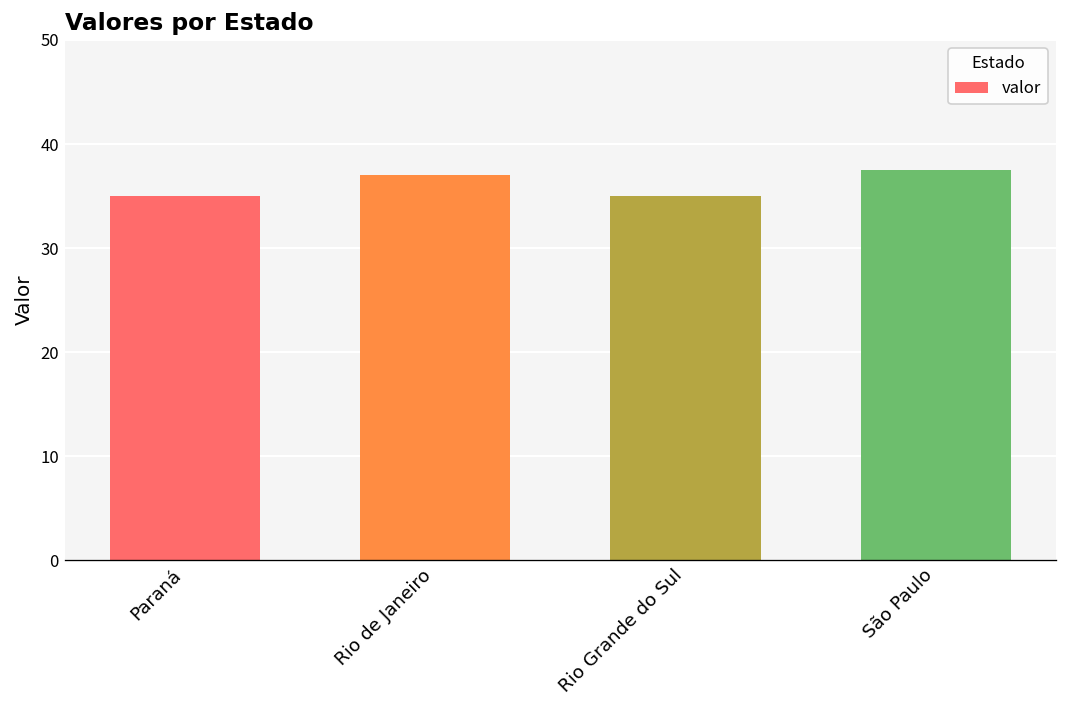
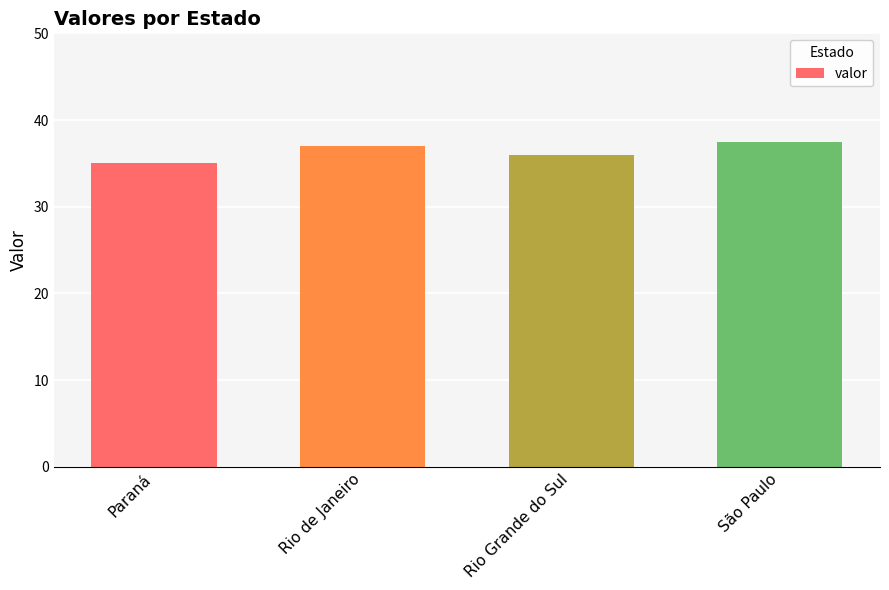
  {
    "Paraná": 35,
    "Rio de Janeiro": 37,
-   "Rio Grande do Sul": 35,
+   "Rio Grande do Sul": 36,
    "São Paulo": 38
  }
